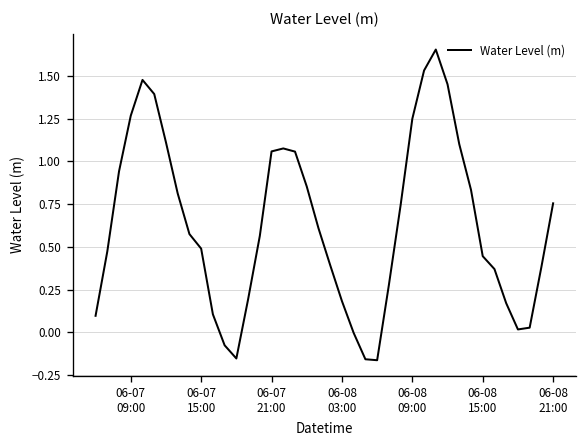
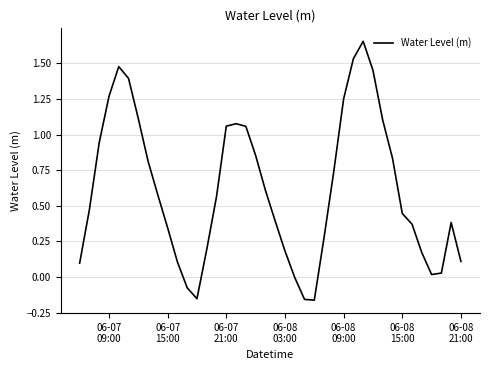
  {
    "06-07 09:00": 1.27,
-   "06-07 15:00": 0.49,
+   "06-07 15:00": 0.35,
    "06-07 21:00": 1.06,
    "06-08 03:00": 0.18,
    "06-08 09:00": 1.25,
    "06-08 15:00": 0.45,
-   "06-08 21:00": 0.76
+   "06-08 21:00": 0.11
  }
